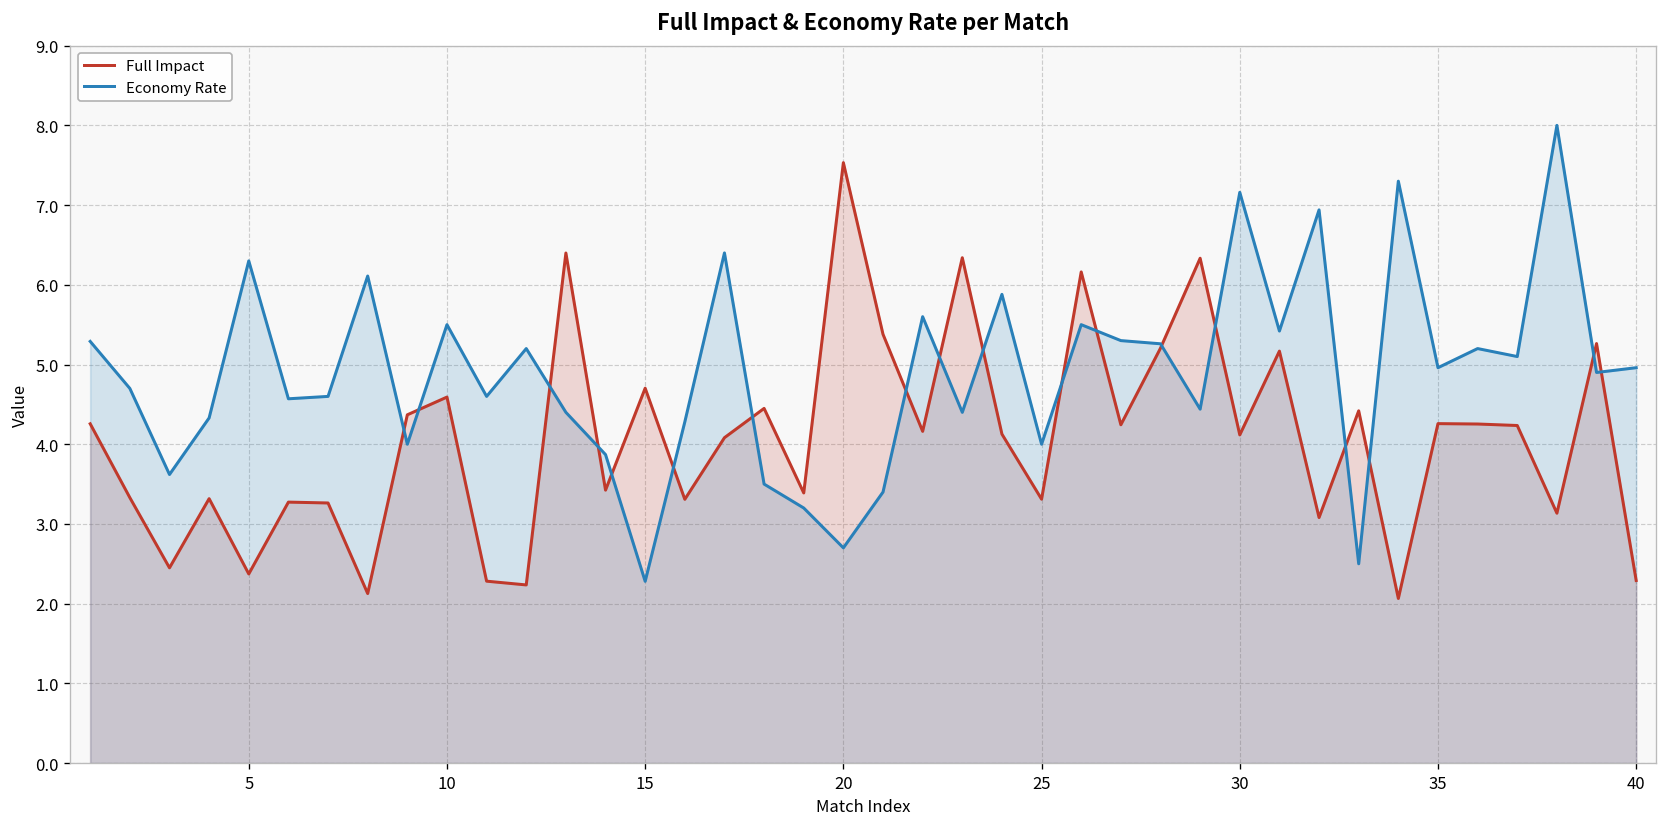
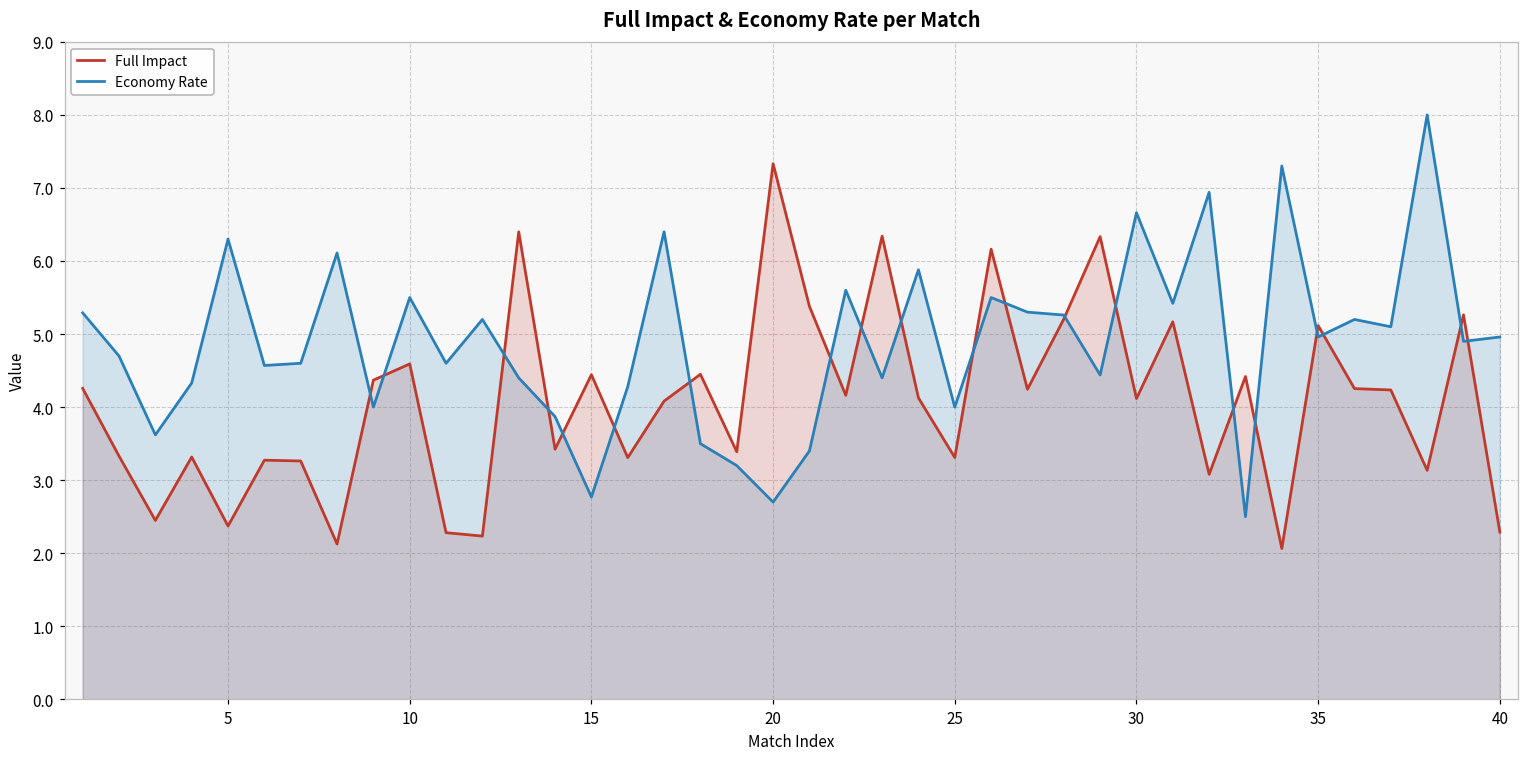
  {
    "Full Impact": {
      "5": 2.4,
      "10": 4.6,
-     "15": 4.7,
-     "20": 7.5,
+     "15": 4.4,
+     "20": 7.3,
      "25": 3.3,
      "30": 4.1,
-     "35": 4.3,
+     "35": 5.1,
      "40": 2.3
    },
    "Economy Rate": {
      "5": 6.3,
      "10": 5.5,
-     "15": 2.3,
+     "15": 2.8,
      "20": 2.7,
      "25": 4.0,
-     "30": 7.2,
+     "30": 6.7,
      "35": 5.0,
      "40": 5.0
    }
  }
